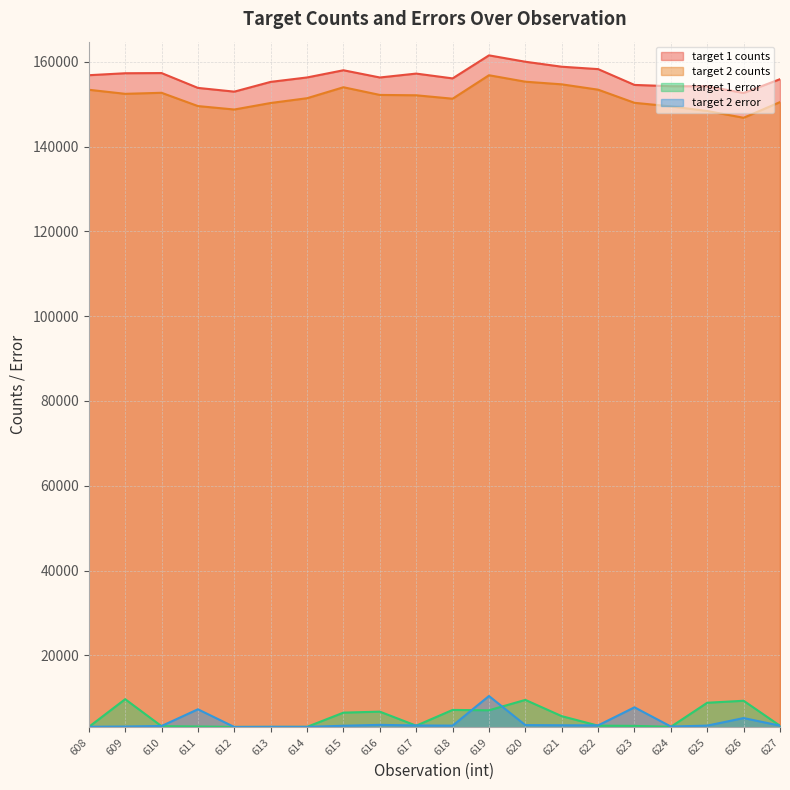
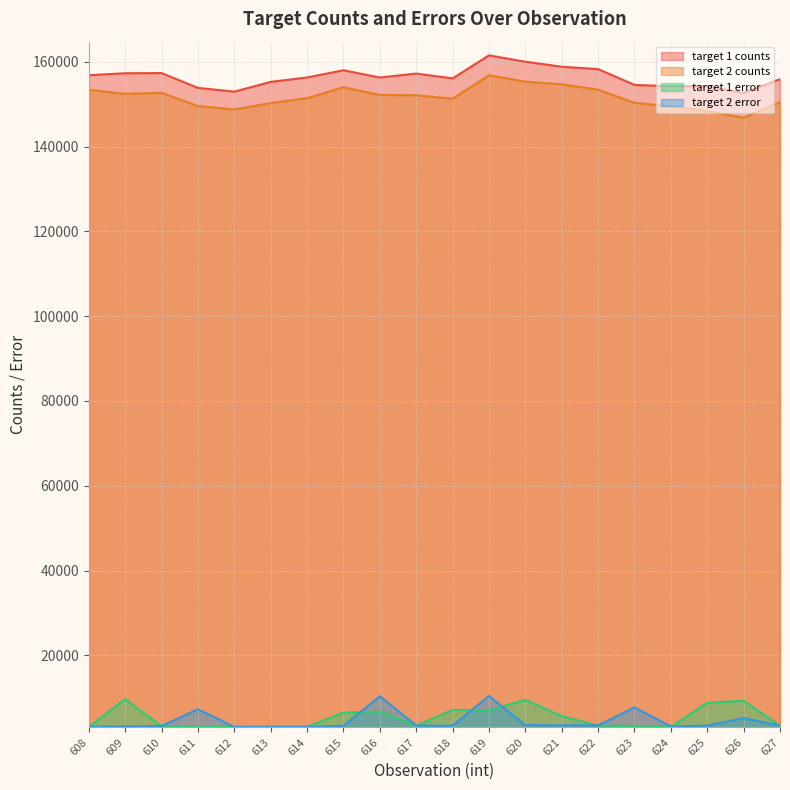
  {
    "target 1 error": {
      "609": 10000,
      "611": 3000,
      "615": 6000,
      "616": 7000,
      "618": 7000,
      "619": 7000,
      "620": 9000,
      "621": 6000,
      "623": 3000,
      "625": 9000,
      "626": 9000
    },
    "target 2 error": {
      "609": 3000,
      "611": 7000,
      "615": 3000,
-     "616": 4000,
+     "616": 10000,
      "618": 3000,
      "619": 10000,
      "620": 4000,
      "621": 4000,
      "623": 8000,
      "625": 3000,
      "626": 5000
    }
  }
